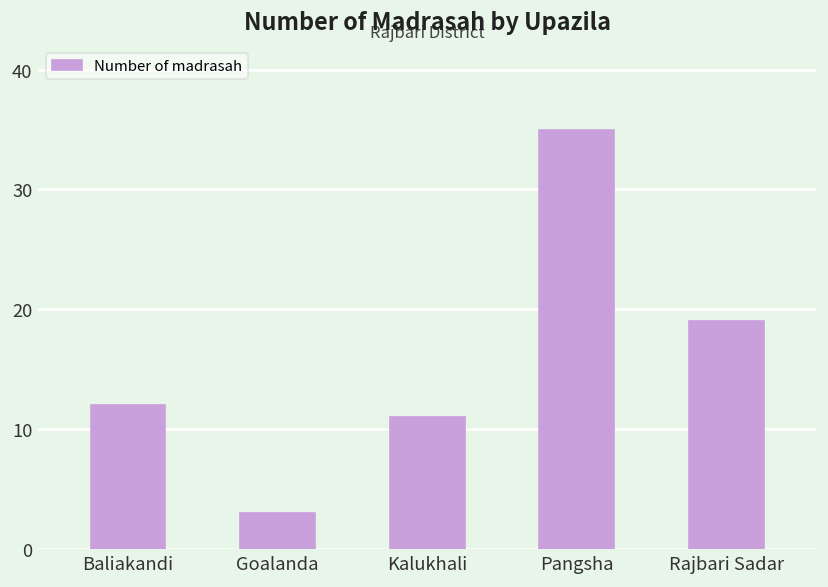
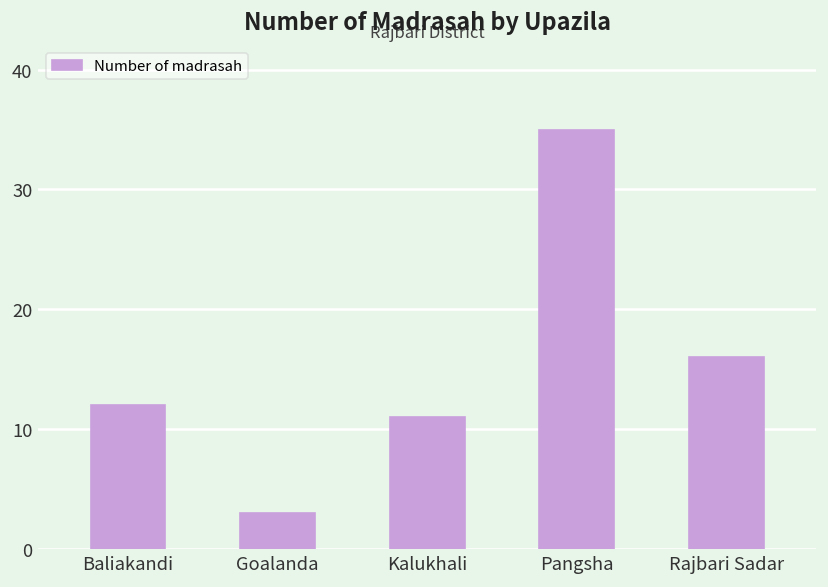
  {
    "Baliakandi": 12,
    "Goalanda": 3,
    "Kalukhali": 11,
    "Pangsha": 35,
-   "Rajbari Sadar": 19
+   "Rajbari Sadar": 16
  }
